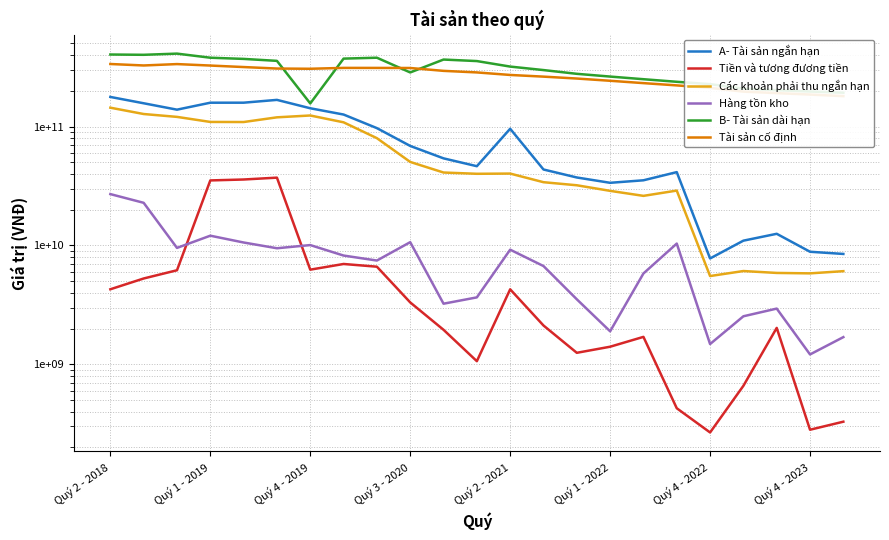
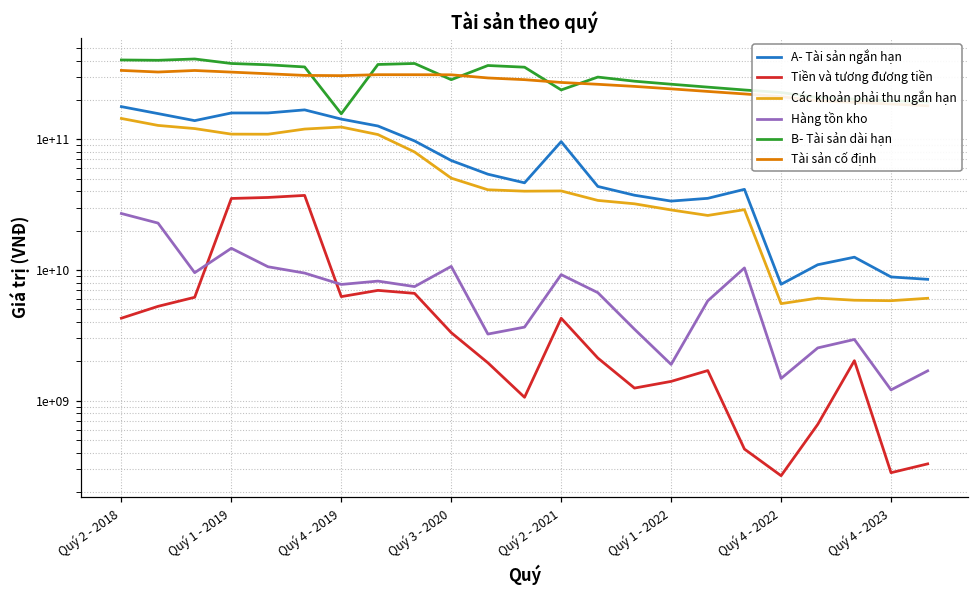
  {
    "A- Tài sản ngắn hạn": {
      "Quý 2 - 2018": 180000000000,
      "Quý 1 - 2019": 160000000000,
      "Quý 4 - 2019": 140000000000,
      "Quý 3 - 2020": 70000000000,
      "Quý 2 - 2021": 100000000000,
      "Quý 1 - 2022": 34000000000,
      "Quý 4 - 2022": 8000000000,
      "Quý 4 - 2023": 9000000000
    },
    "Tiền và tương đương tiền": {
      "Quý 2 - 2018": 4300000000,
      "Quý 1 - 2019": 35000000000,
      "Quý 4 - 2019": 6000000000,
      "Quý 3 - 2020": 3300000000,
      "Quý 2 - 2021": 4300000000,
      "Quý 1 - 2022": 1400000000,
      "Quý 4 - 2022": 270000000,
      "Quý 4 - 2023": 280000000
    },
    "Hàng tồn kho": {
      "Quý 2 - 2018": 27000000000,
-     "Quý 1 - 2019": 12000000000,
-     "Quý 4 - 2019": 10000000000,
+     "Quý 1 - 2019": 15000000000,
+     "Quý 4 - 2019": 8000000000,
      "Quý 3 - 2020": 11000000000,
      "Quý 2 - 2021": 9000000000,
      "Quý 1 - 2022": 1900000000,
      "Quý 4 - 2022": 1500000000,
      "Quý 4 - 2023": 1200000000
    },
    "B- Tài sản dài hạn": {
      "Quý 2 - 2018": 400000000000,
      "Quý 1 - 2019": 380000000000,
      "Quý 4 - 2019": 160000000000,
      "Quý 3 - 2020": 290000000000,
-     "Quý 2 - 2021": 320000000000,
+     "Quý 2 - 2021": 240000000000,
      "Quý 1 - 2022": 260000000000
    }
  }
